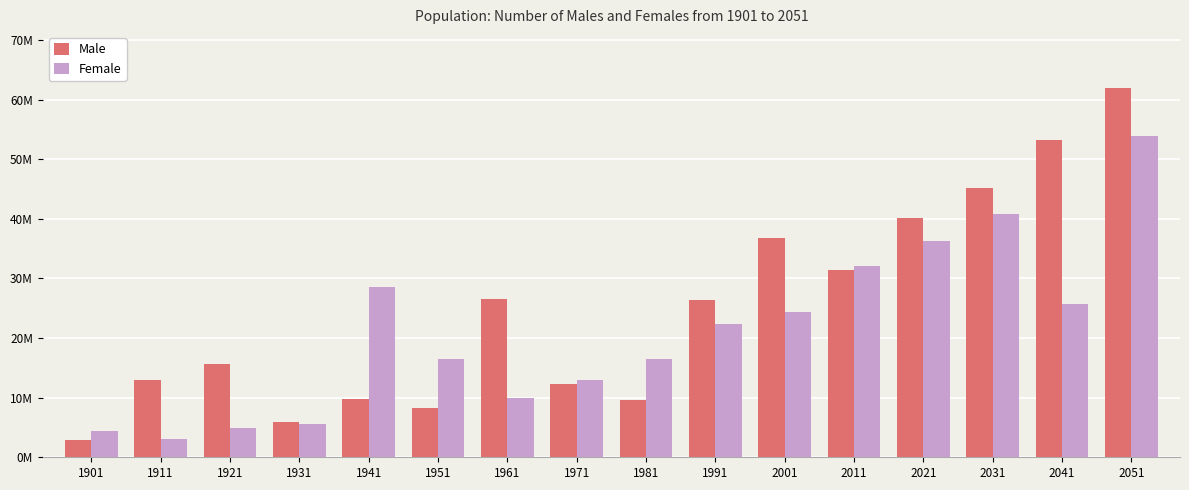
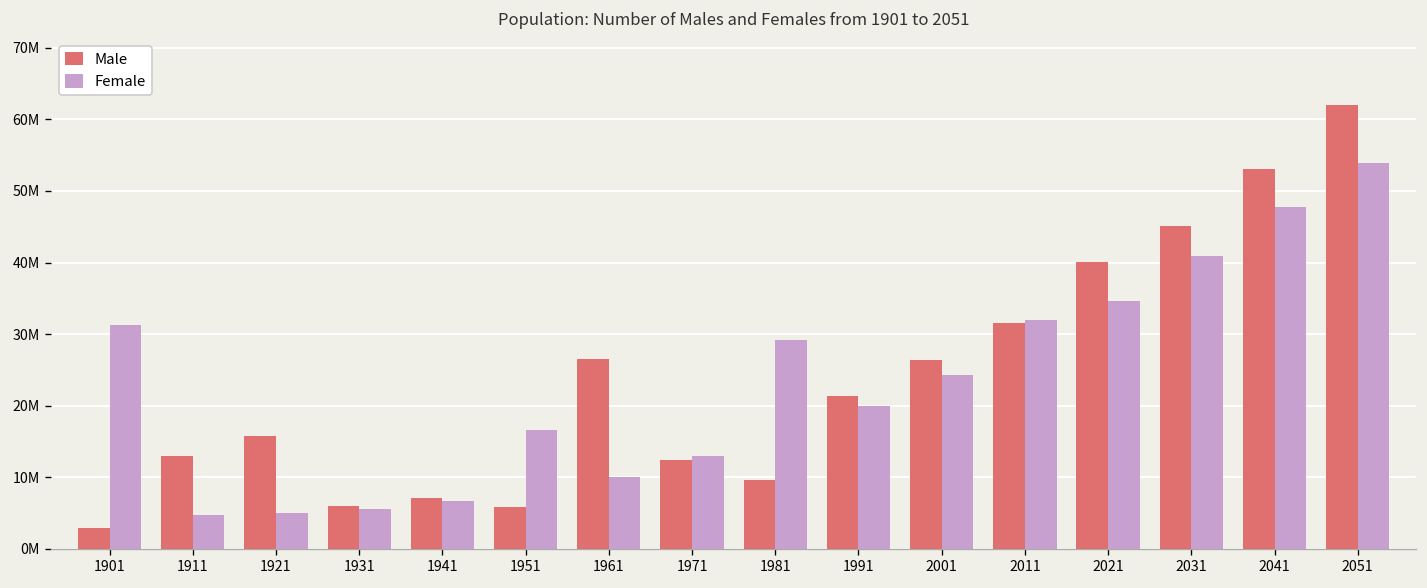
  {
    "Male": {
      "1901": 3000000,
      "1911": 13000000,
      "1921": 16000000,
      "1931": 6000000,
-     "1941": 10000000,
-     "1951": 8000000,
+     "1941": 7000000,
+     "1951": 6000000,
      "1961": 27000000,
      "1971": 12000000,
      "1981": 10000000,
-     "1991": 26000000,
-     "2001": 37000000,
+     "1991": 21000000,
+     "2001": 26000000,
      "2011": 31000000,
      "2021": 40000000,
      "2031": 45000000,
      "2041": 53000000,
      "2051": 62000000
    },
    "Female": {
-     "1901": 4000000,
-     "1911": 3000000,
+     "1901": 31000000,
+     "1911": 5000000,
      "1921": 5000000,
      "1931": 6000000,
-     "1941": 29000000,
+     "1941": 7000000,
      "1951": 17000000,
      "1961": 10000000,
      "1971": 13000000,
-     "1981": 17000000,
-     "1991": 22000000,
+     "1981": 29000000,
+     "1991": 20000000,
      "2001": 24000000,
      "2011": 32000000,
-     "2021": 36000000,
+     "2021": 35000000,
      "2031": 41000000,
-     "2041": 26000000,
+     "2041": 48000000,
      "2051": 54000000
    }
  }
